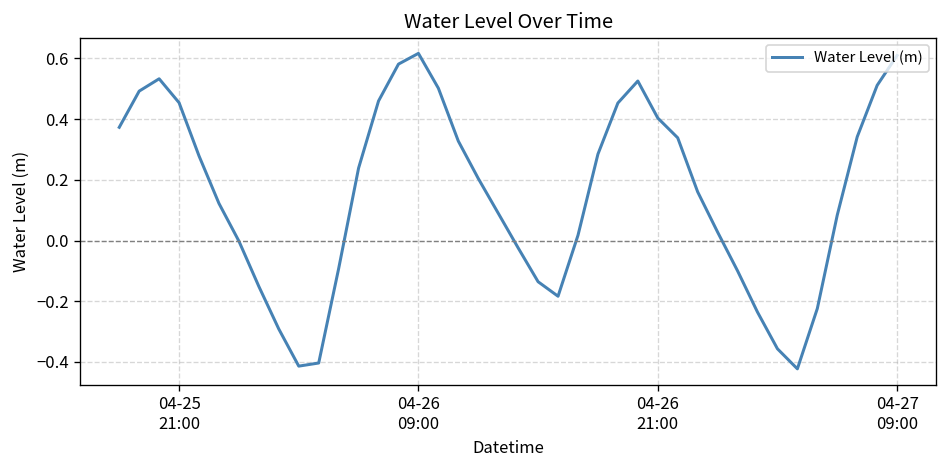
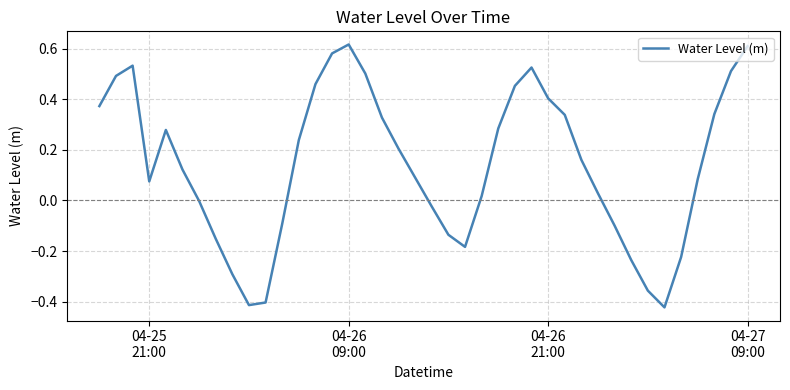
  {
-   "04-25 21:00": 0.45,
+   "04-25 21:00": 0.08,
    "04-26 09:00": 0.62,
    "04-26 21:00": 0.40
  }
